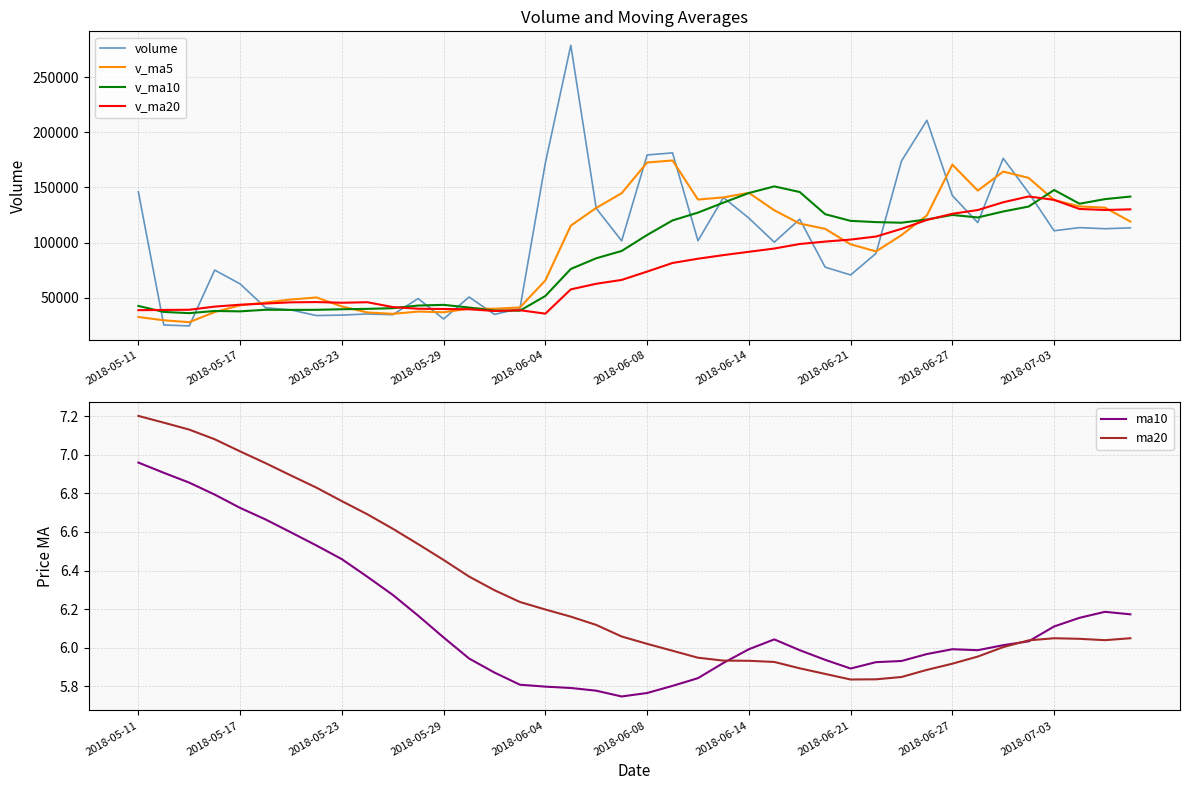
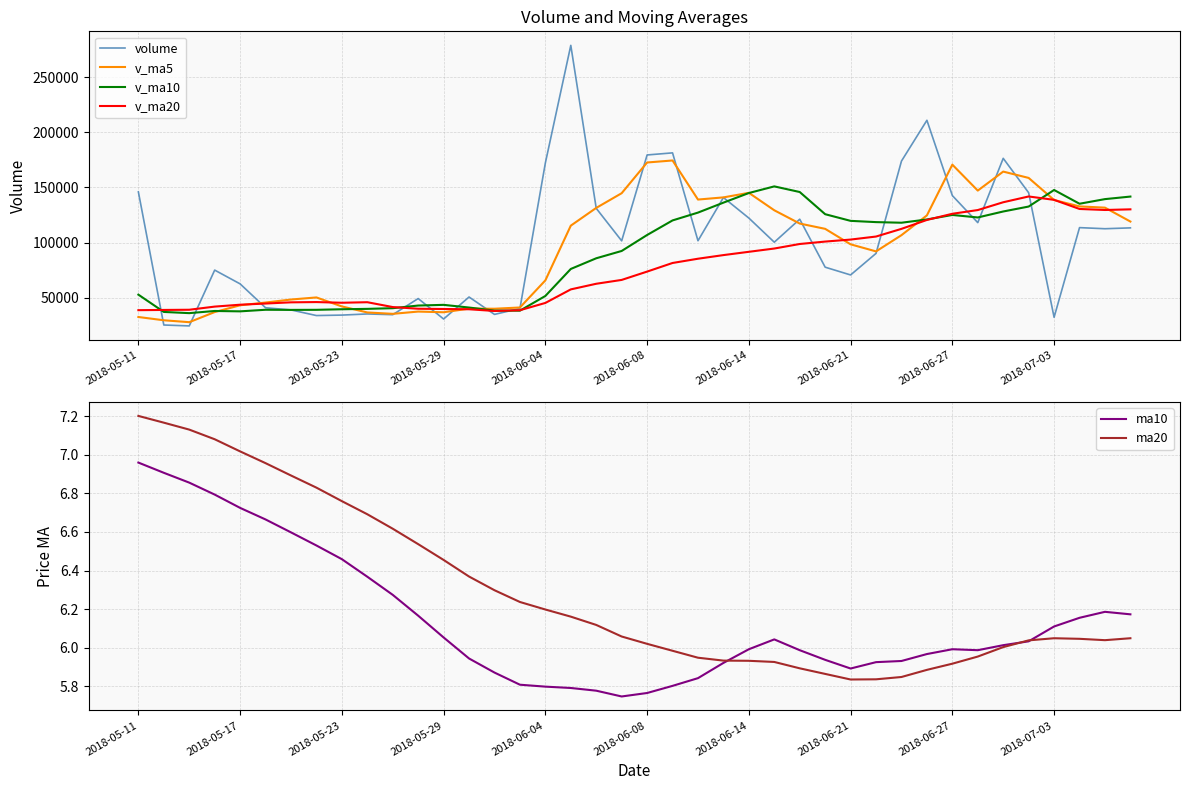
  {
    "Volume and Moving Averages": {
      "volume": {
        "2018-05-11": 146000,
        "2018-05-17": 62000,
        "2018-05-23": 34000,
        "2018-05-29": 31000,
        "2018-06-04": 172000,
        "2018-06-08": 179000,
        "2018-06-14": 122000,
        "2018-06-21": 71000,
        "2018-06-27": 143000,
-       "2018-07-03": 111000
+       "2018-07-03": 32000
      },
      "v_ma5": {
        "2018-05-11": 32000,
        "2018-05-23": 42000,
        "2018-05-29": 37000,
        "2018-06-04": 66000,
        "2018-06-08": 173000,
        "2018-06-21": 98000,
        "2018-06-27": 171000
      },
      "v_ma10": {
-       "2018-05-11": 42000,
+       "2018-05-11": 53000,
        "2018-05-17": 38000,
        "2018-05-23": 39000,
        "2018-05-29": 43000,
        "2018-06-04": 52000,
        "2018-06-08": 107000,
        "2018-06-21": 120000,
        "2018-07-03": 148000
      },
      "v_ma20": {
        "2018-05-11": 39000,
        "2018-05-23": 45000,
        "2018-05-29": 40000,
-       "2018-06-04": 35000,
+       "2018-06-04": 45000,
        "2018-06-08": 74000,
        "2018-06-14": 92000,
        "2018-06-21": 103000
      }
    }
  }
